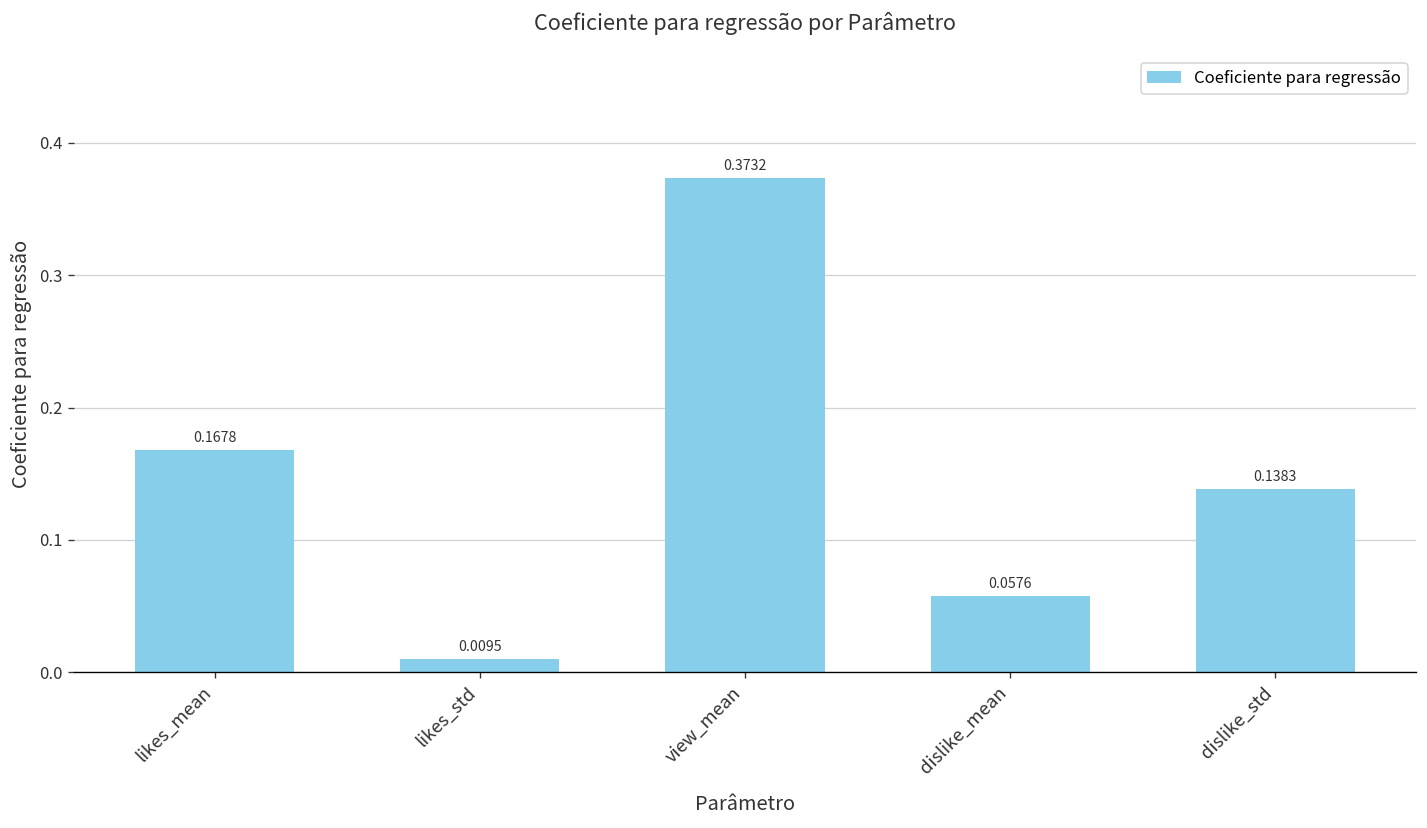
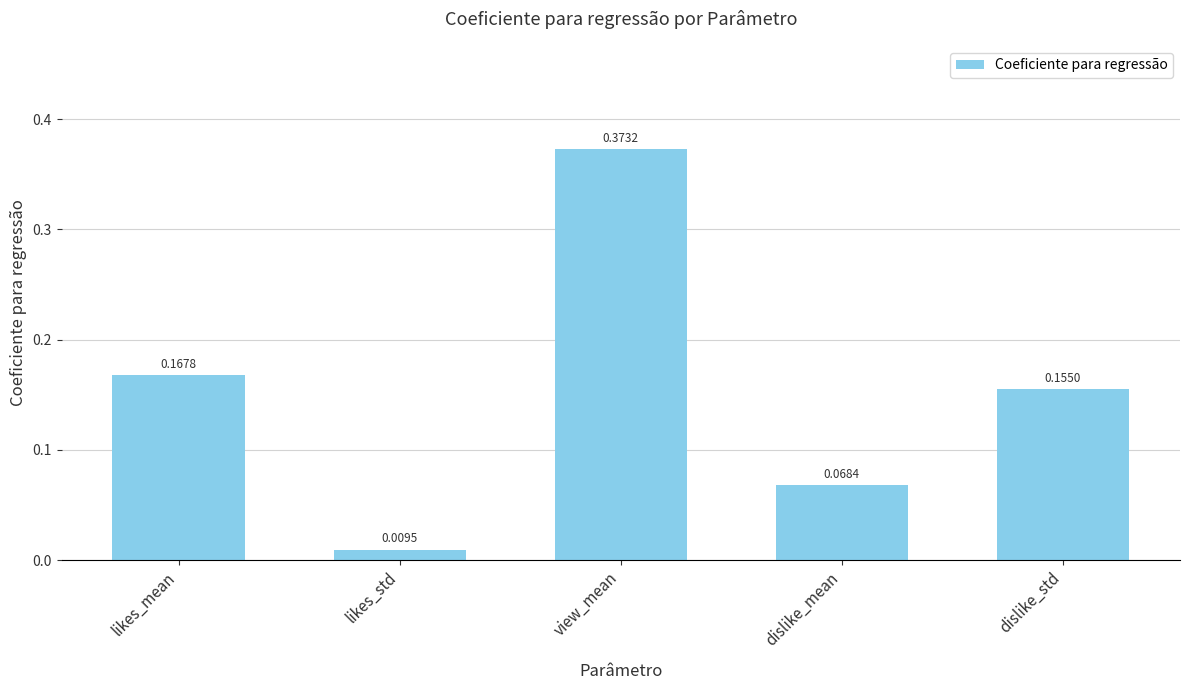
  {
    "likes_mean": 0.1678,
    "likes_std": 0.0095,
    "view_mean": 0.3732,
-   "dislike_mean": 0.0576,
-   "dislike_std": 0.1383
+   "dislike_mean": 0.0684,
+   "dislike_std": 0.1550
  }
